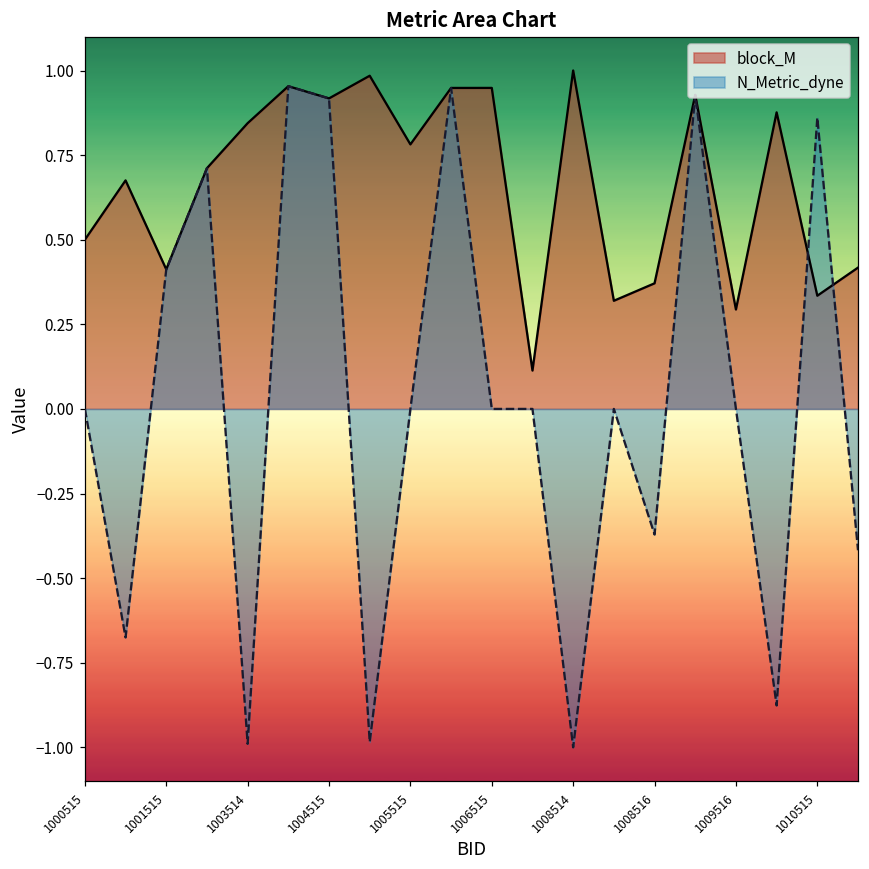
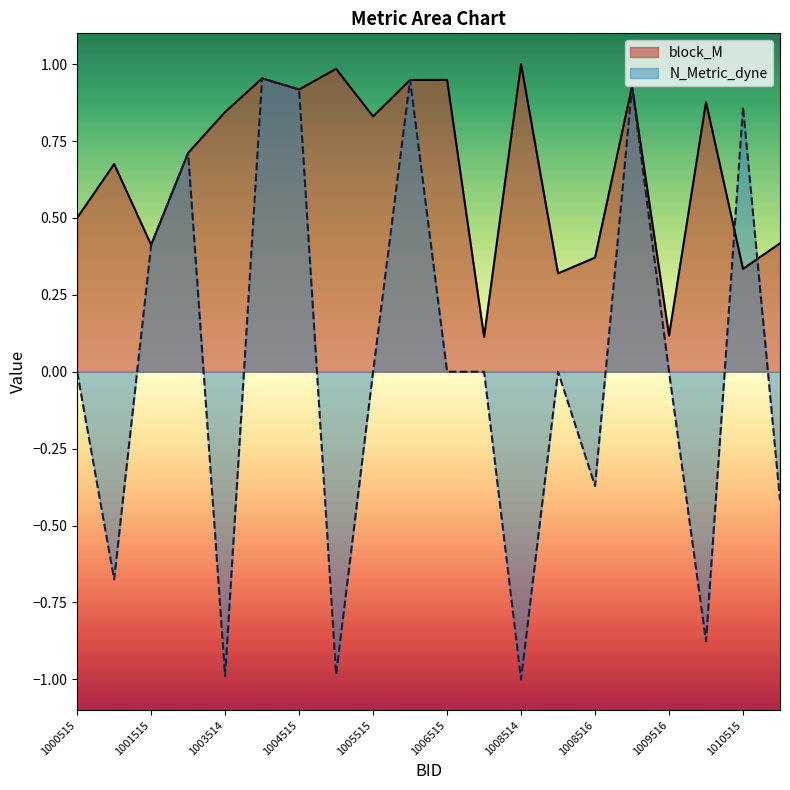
  {
    "block_M": {
      "1000515": 0.50,
      "1003514": 0.84,
-     "1005515": 0.78,
+     "1005515": 0.83,
      "1006515": 0.95,
      "1008514": 1.00,
      "1008516": 0.37,
-     "1009516": 0.29,
+     "1009516": 0.12,
      "1010515": 0.33
    }
  }
